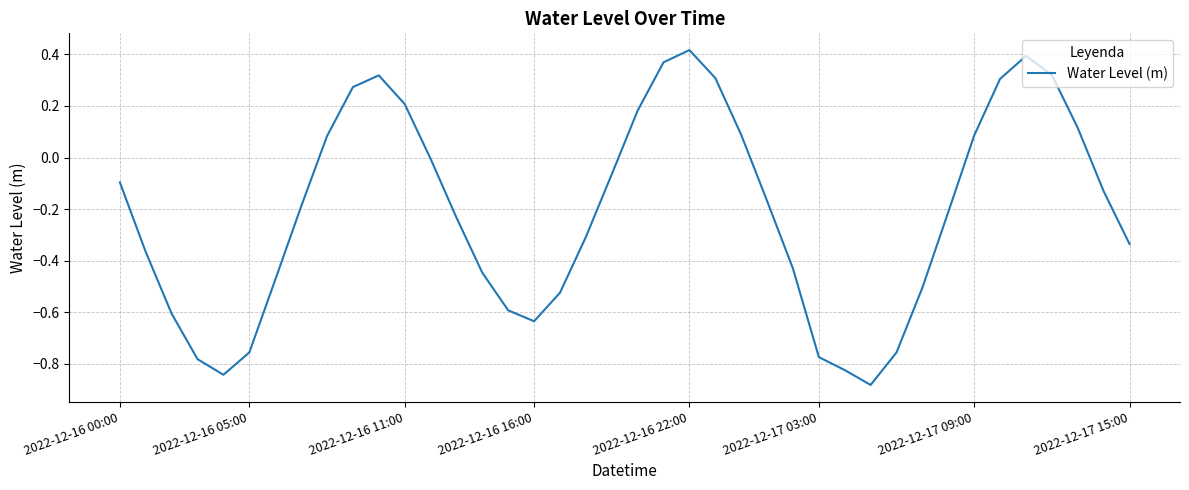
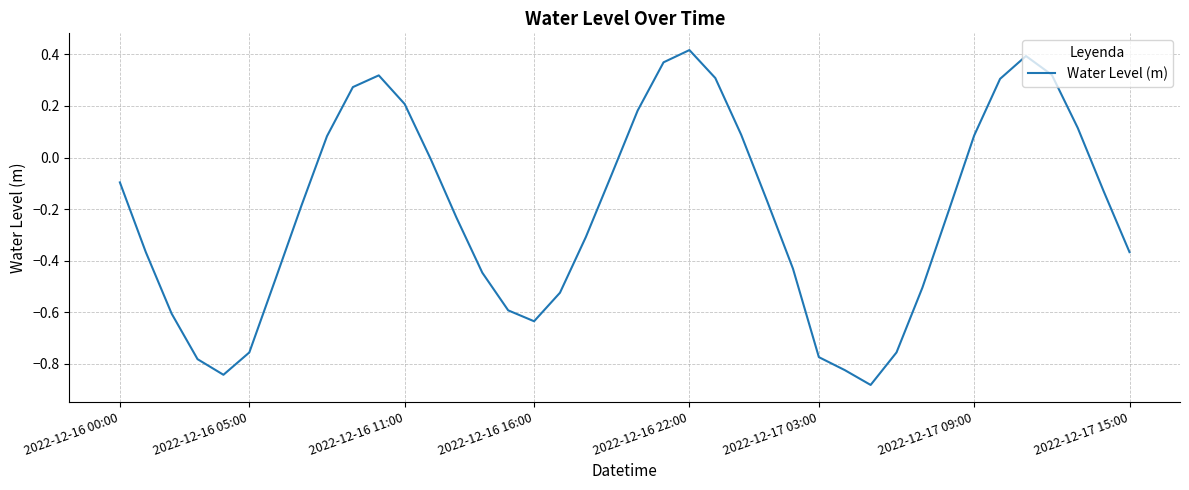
  {
    "2022-12-16 00:00": -0.10,
    "2022-12-16 05:00": -0.76,
    "2022-12-16 11:00": 0.21,
    "2022-12-16 16:00": -0.63,
    "2022-12-16 22:00": 0.42,
    "2022-12-17 03:00": -0.77,
    "2022-12-17 09:00": 0.09,
-   "2022-12-17 15:00": -0.34
+   "2022-12-17 15:00": -0.37
  }
